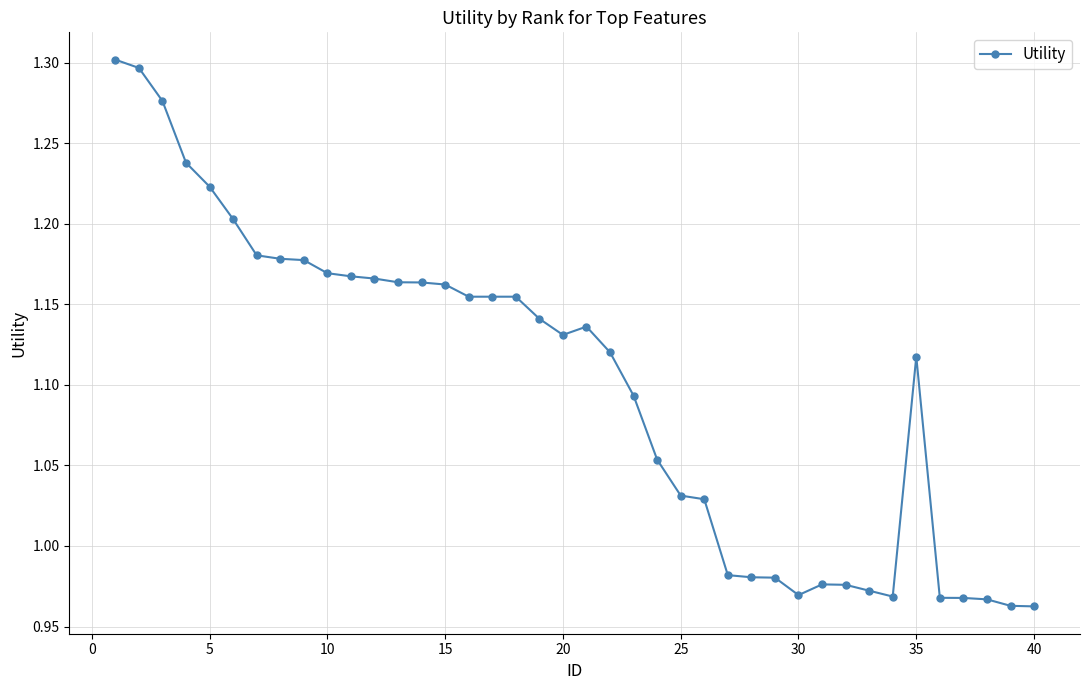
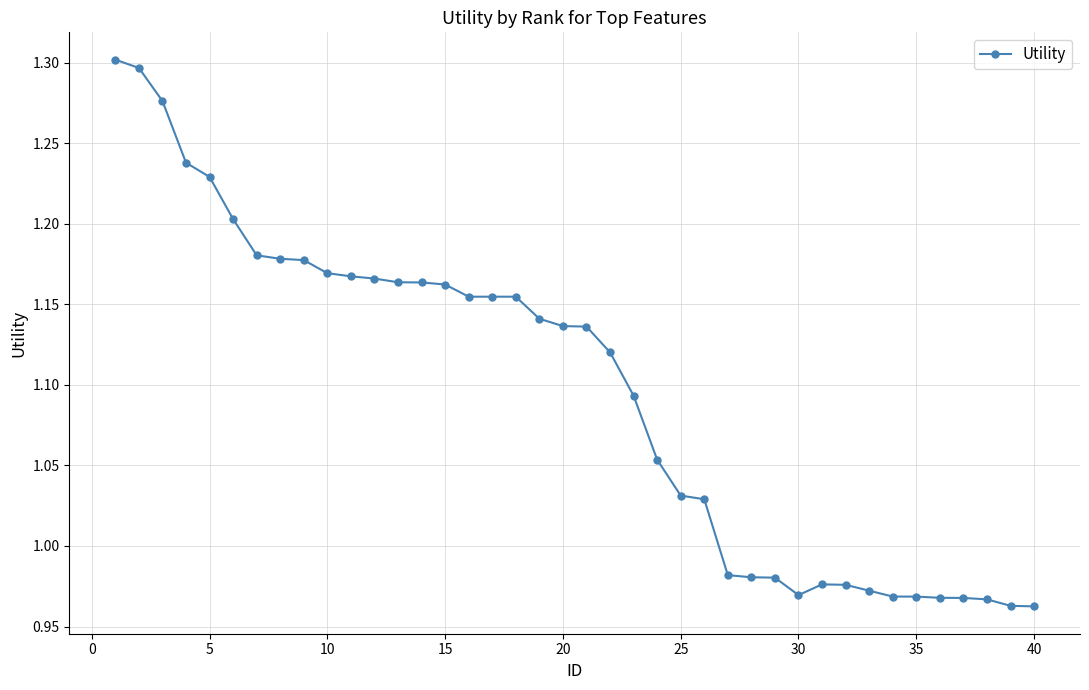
  {
-   "5": 1.223,
+   "5": 1.229,
    "10": 1.169,
    "15": 1.162,
-   "20": 1.131,
+   "20": 1.136,
    "25": 1.031,
    "30": 0.969,
-   "35": 1.118,
+   "35": 0.969,
    "40": 0.962
  }
